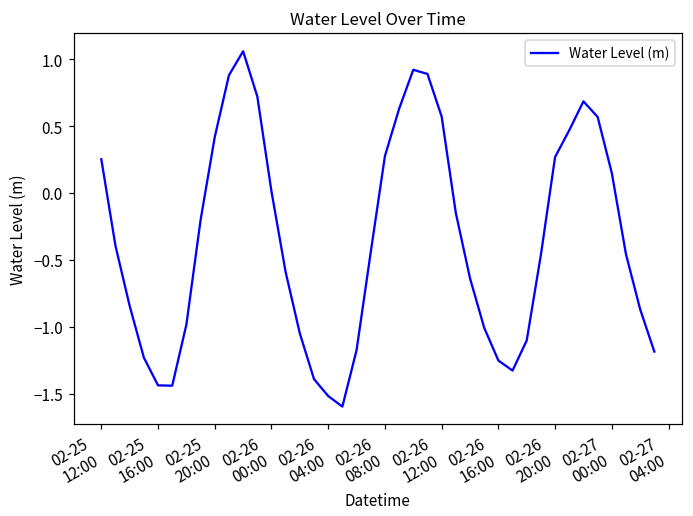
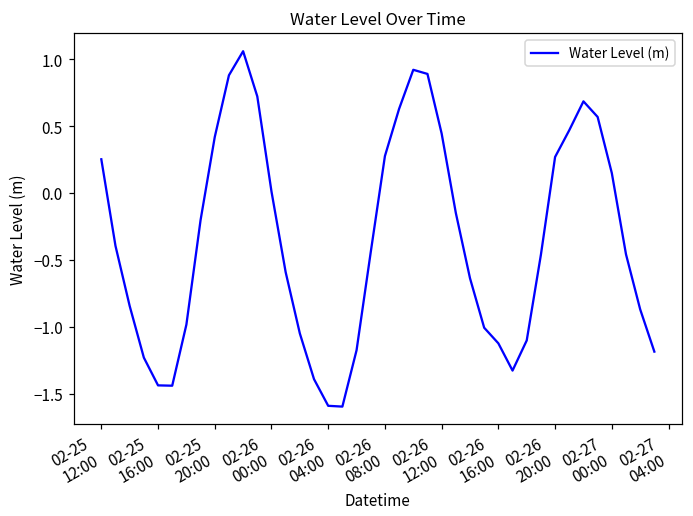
  {
    "02-25 12:00": 0.25,
    "02-25 16:00": -1.44,
    "02-25 20:00": 0.42,
    "02-26 00:00": 0.01,
-   "02-26 04:00": -1.52,
+   "02-26 04:00": -1.59,
    "02-26 08:00": 0.28,
-   "02-26 12:00": 0.57,
-   "02-26 16:00": -1.25,
+   "02-26 12:00": 0.44,
+   "02-26 16:00": -1.12,
    "02-26 20:00": 0.27,
    "02-27 00:00": 0.15
  }
